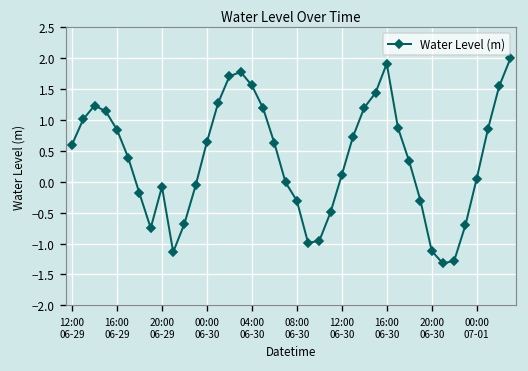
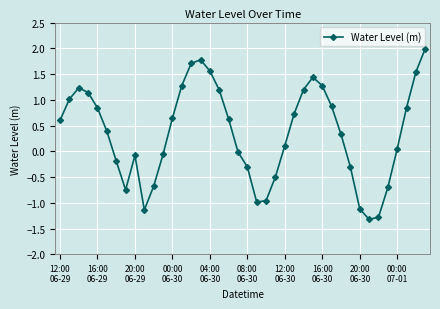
  {
    "12:00 06-29": 0.6,
    "16:00 06-29": 0.8,
    "20:00 06-29": -0.1,
    "00:00 06-30": 0.6,
    "04:00 06-30": 1.6,
    "08:00 06-30": -0.3,
    "12:00 06-30": 0.1,
-   "16:00 06-30": 1.9,
+   "16:00 06-30": 1.3,
    "20:00 06-30": -1.1,
    "00:00 07-01": 0.0
  }
